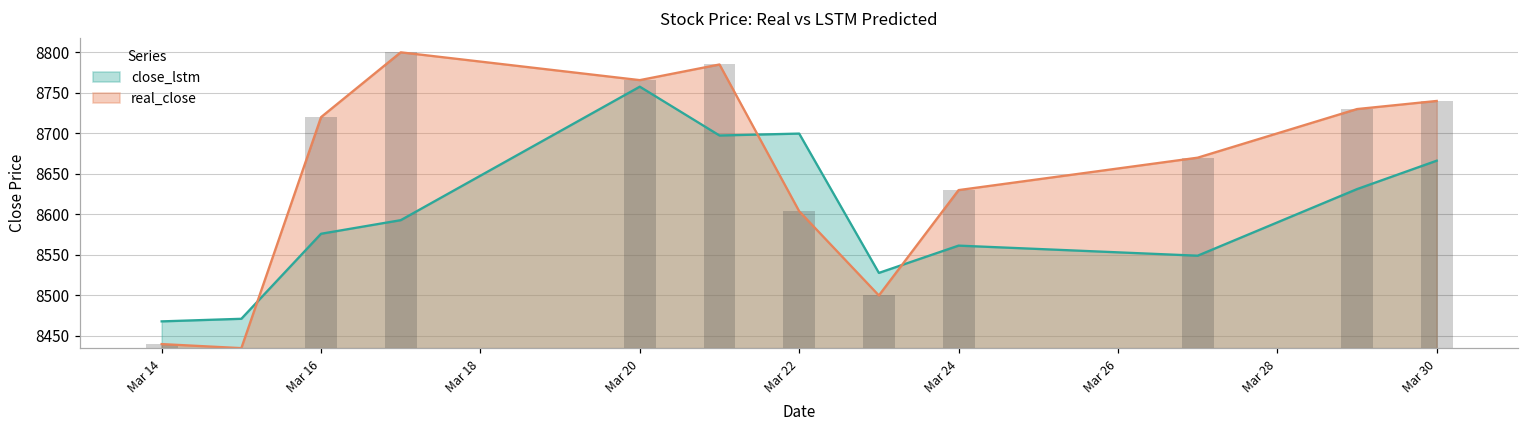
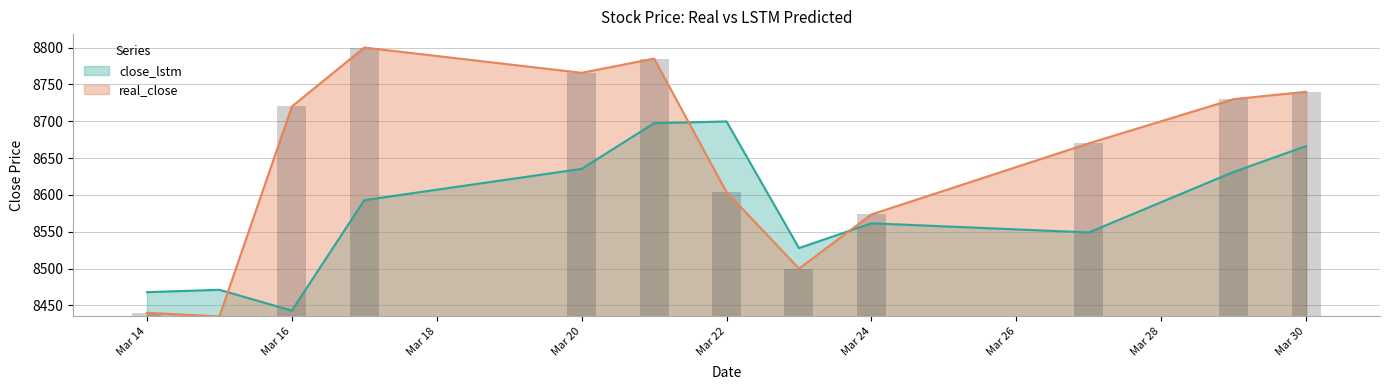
  {
    "close_lstm": {
      "Mar 14": 8470,
-     "Mar 16": 8580,
-     "Mar 20": 8760,
+     "Mar 16": 8440,
+     "Mar 20": 8640,
      "Mar 22": 8700,
      "Mar 24": 8560,
      "Mar 30": 8670
    },
    "real_close": {
      "Mar 14": 8440,
      "Mar 16": 8720,
      "Mar 20": 8770,
      "Mar 22": 8600,
-     "Mar 24": 8630,
+     "Mar 24": 8570,
      "Mar 30": 8740
    }
  }
